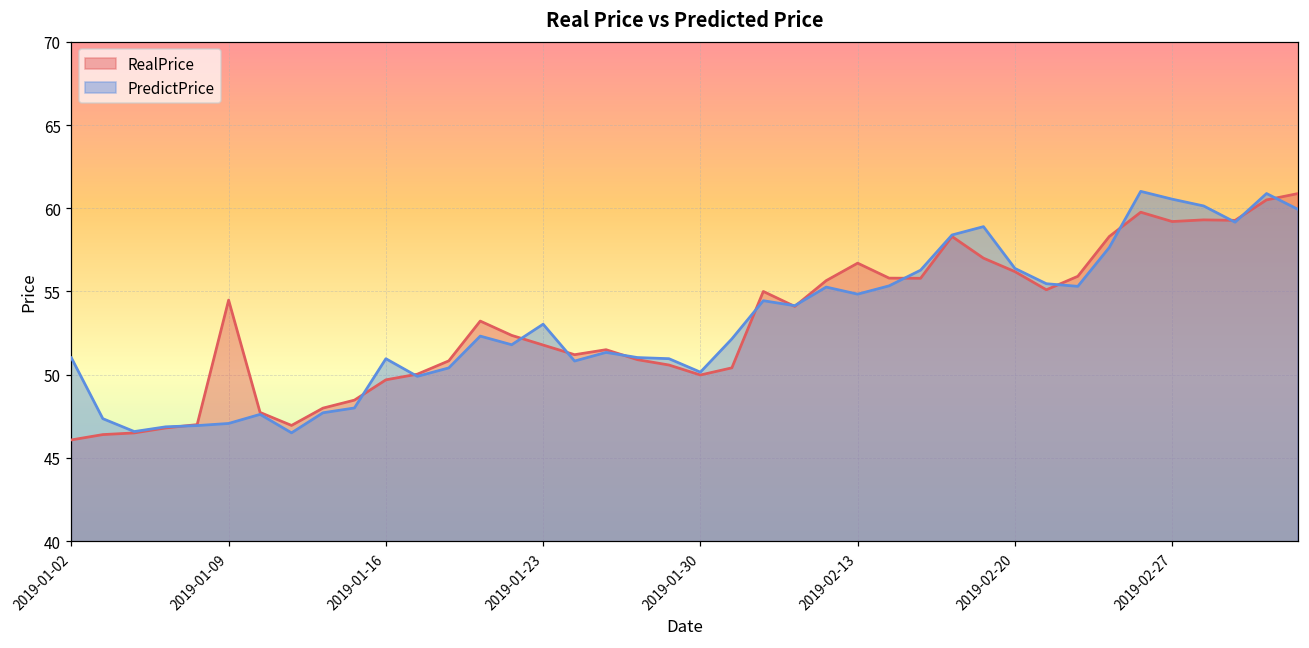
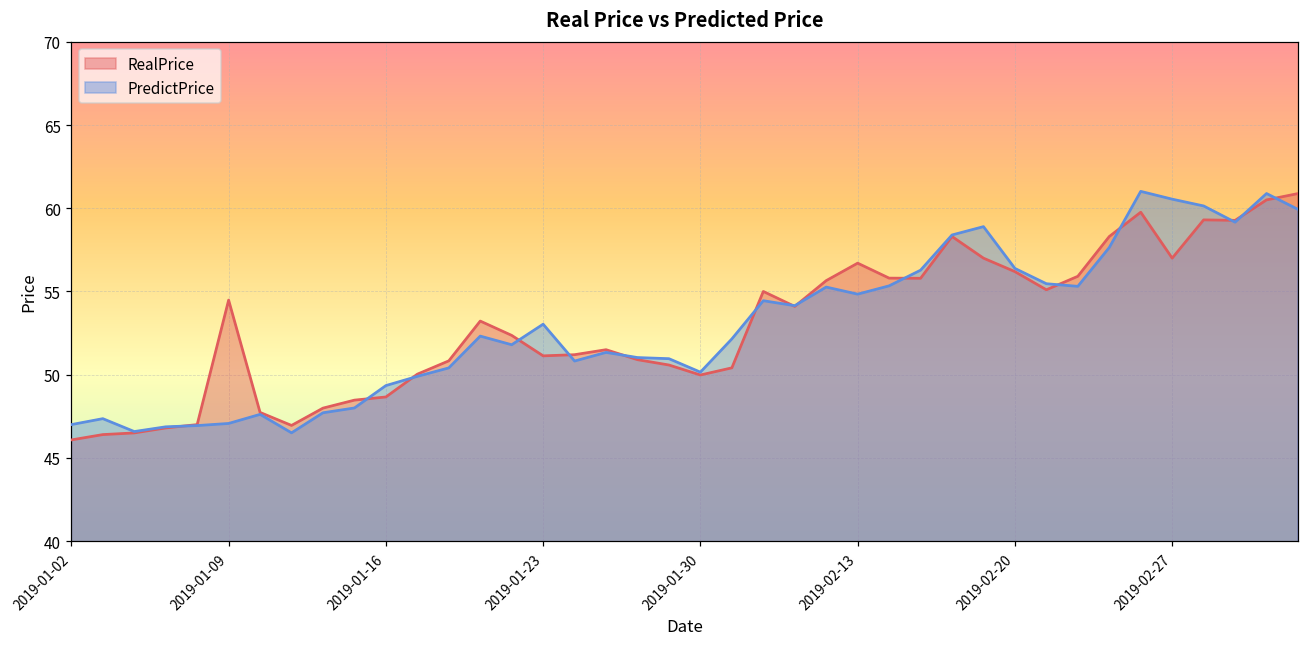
  {
    "RealPrice": {
      "2019-01-02": 46.1,
      "2019-01-09": 54.5,
-     "2019-01-16": 49.7,
-     "2019-01-23": 51.8,
+     "2019-01-16": 48.7,
+     "2019-01-23": 51.1,
      "2019-01-30": 50.0,
      "2019-02-13": 56.7,
      "2019-02-20": 56.2,
-     "2019-02-27": 59.2
+     "2019-02-27": 57.0
    },
    "PredictPrice": {
-     "2019-01-02": 51.0,
+     "2019-01-02": 47.0,
      "2019-01-09": 47.1,
-     "2019-01-16": 51.0,
+     "2019-01-16": 49.3,
      "2019-01-23": 53.0,
      "2019-01-30": 50.2,
      "2019-02-13": 54.8,
      "2019-02-20": 56.4,
      "2019-02-27": 60.5
    }
  }
